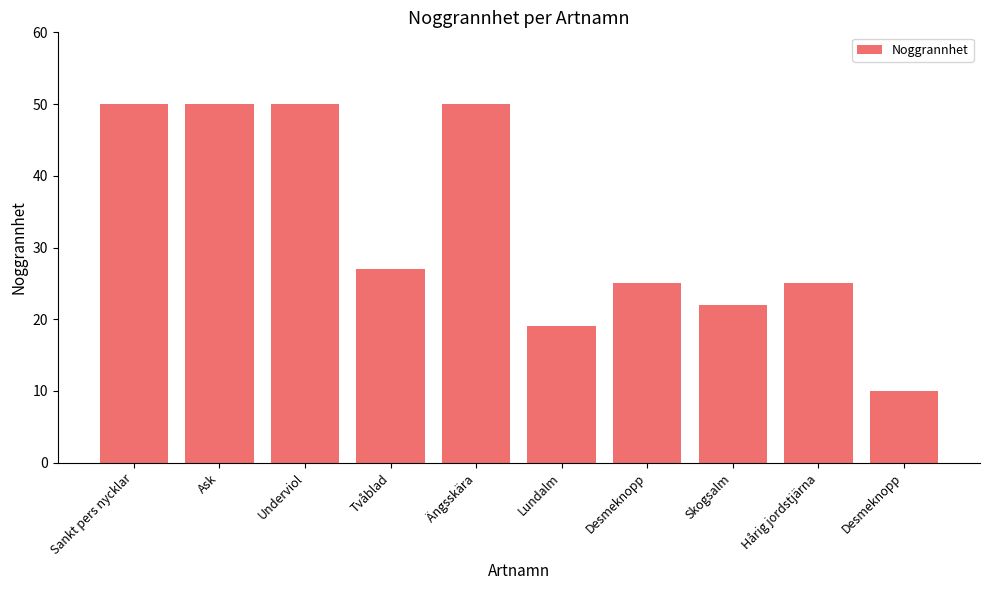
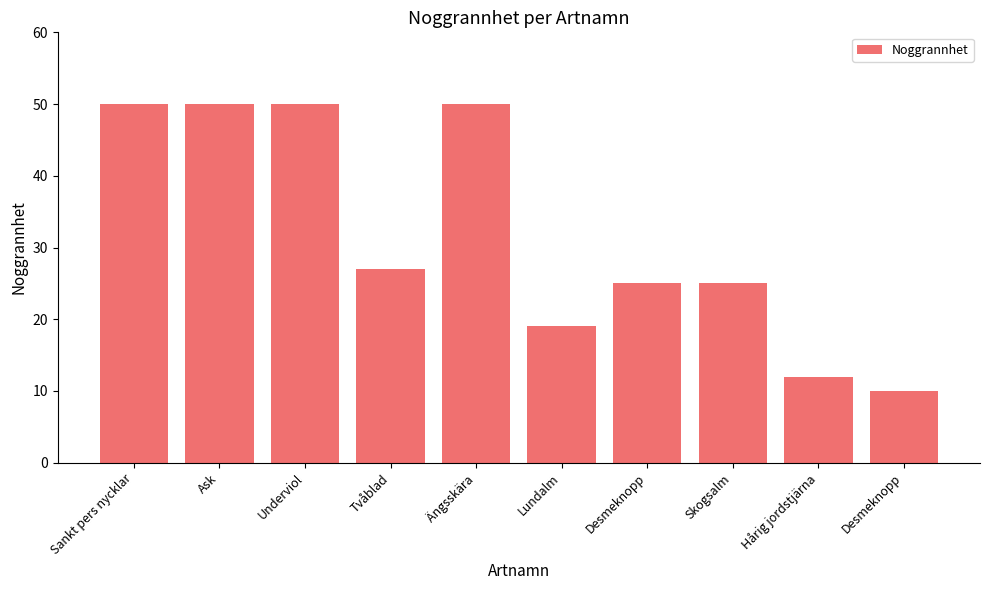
  {
    "Sankt pers nycklar": 50,
    "Ask": 50,
    "Underviol": 50,
    "Tvåblad": 27,
    "Ängsskära": 50,
    "Lundalm": 19,
-   "Skogsalm": 22,
-   "Hårig jordstjärna": 25
+   "Skogsalm": 25,
+   "Hårig jordstjärna": 12
  }
